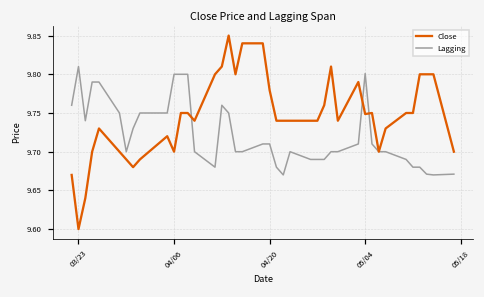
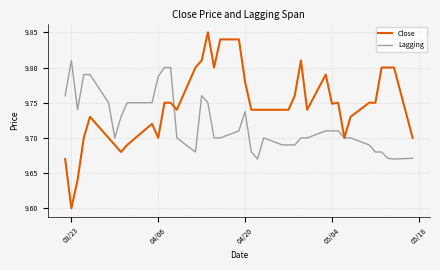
  {
    "Close": {
      "03/23": 9.60,
      "04/06": 9.70,
      "04/20": 9.78,
      "05/04": 9.75
    },
    "Lagging": {
      "03/23": 9.81,
-     "04/06": 9.80,
-     "04/20": 9.71,
-     "05/04": 9.80
+     "04/06": 9.79,
+     "04/20": 9.74,
+     "05/04": 9.71
    }
  }
